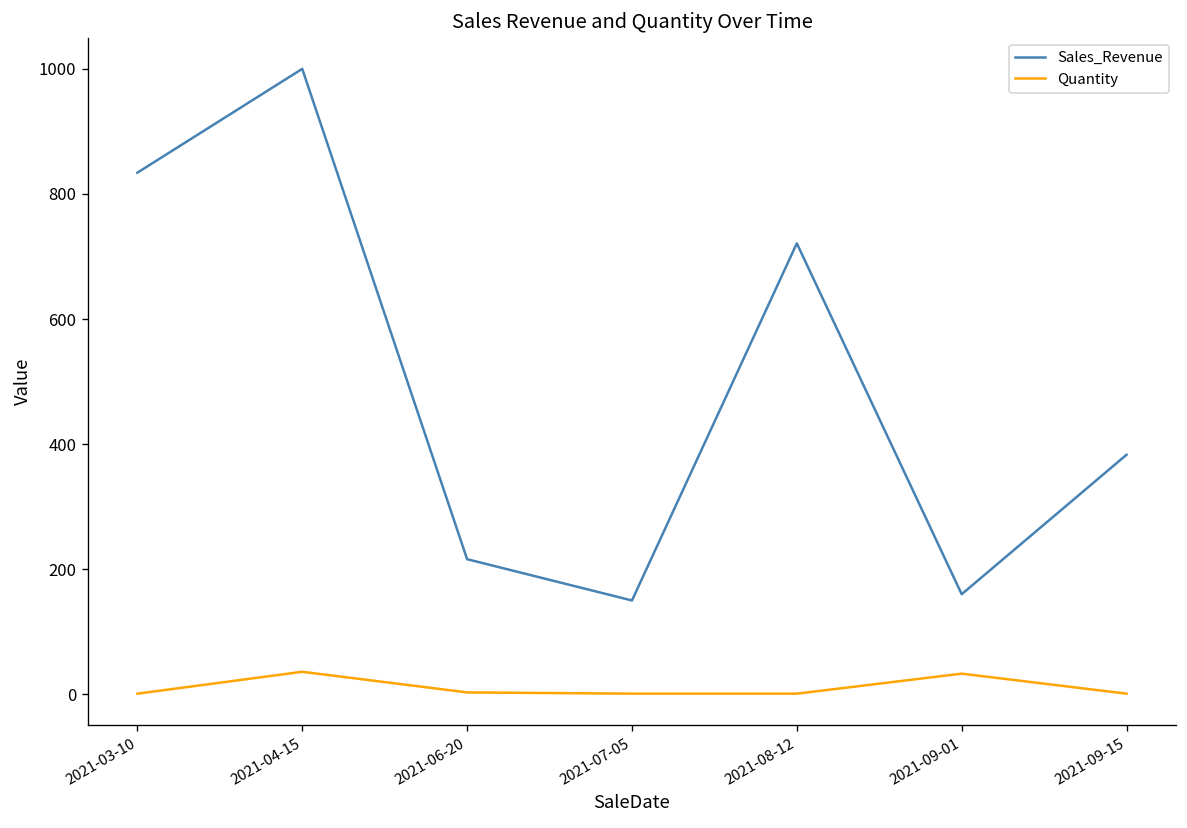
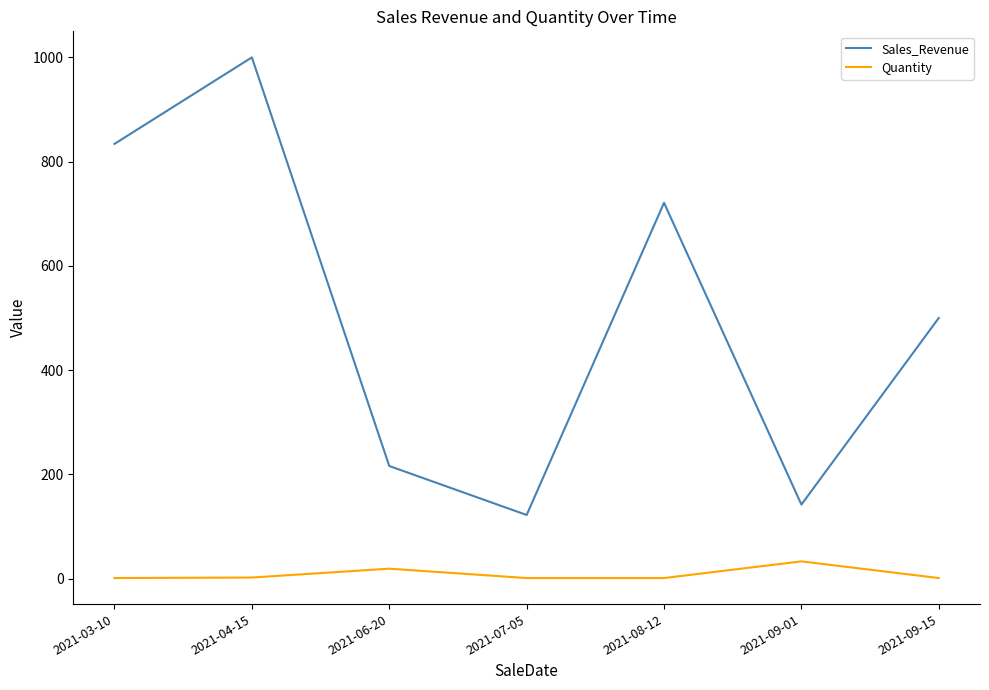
  {
    "Sales_Revenue": {
      "2021-03-10": 830,
      "2021-04-15": 1000,
      "2021-06-20": 220,
-     "2021-07-05": 150,
+     "2021-07-05": 120,
      "2021-08-12": 720,
-     "2021-09-01": 160,
-     "2021-09-15": 380
+     "2021-09-01": 140,
+     "2021-09-15": 500
    },
    "Quantity": {
      "2021-03-10": 0,
-     "2021-04-15": 40,
-     "2021-06-20": 0,
+     "2021-04-15": 0,
+     "2021-06-20": 20,
      "2021-07-05": 0,
      "2021-08-12": 0,
      "2021-09-01": 30,
      "2021-09-15": 0
    }
  }
